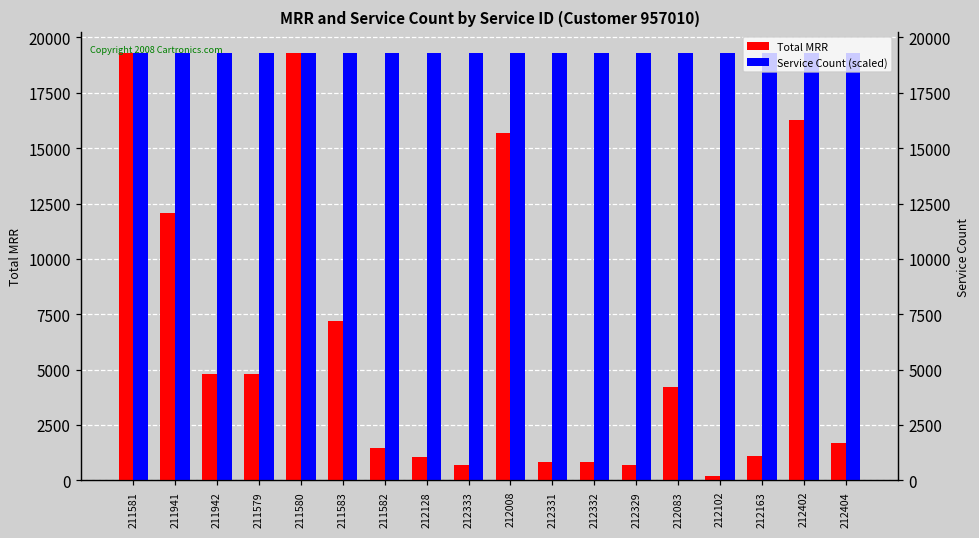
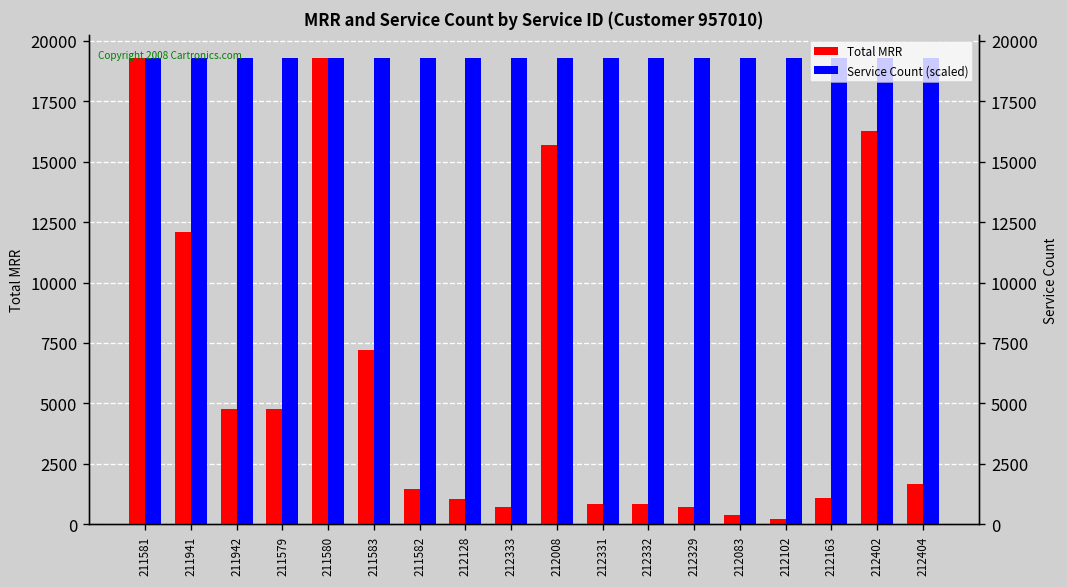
  {
    "Total MRR": {
      "211941": 12100,
      "211942": 4800,
      "211579": 4800,
      "211580": 19300,
      "211583": 7200,
      "211582": 1400,
      "212128": 1000,
      "212333": 700,
      "212008": 15700,
      "212331": 800,
      "212332": 800,
      "212329": 700,
-     "212083": 4200,
+     "212083": 400,
      "212102": 200,
      "212163": 1100,
      "212402": 16300,
      "212404": 1700
    },
    "Service Count (scaled)": {
      "211942": 19300,
      "211579": 19300,
      "211580": 19300,
      "211583": 19300,
      "211582": 19300,
      "212128": 19300,
      "212333": 19300,
      "212008": 19300,
      "212331": 19300,
      "212332": 19300,
      "212329": 19300,
      "212083": 19300,
      "212102": 19300
    }
  }
